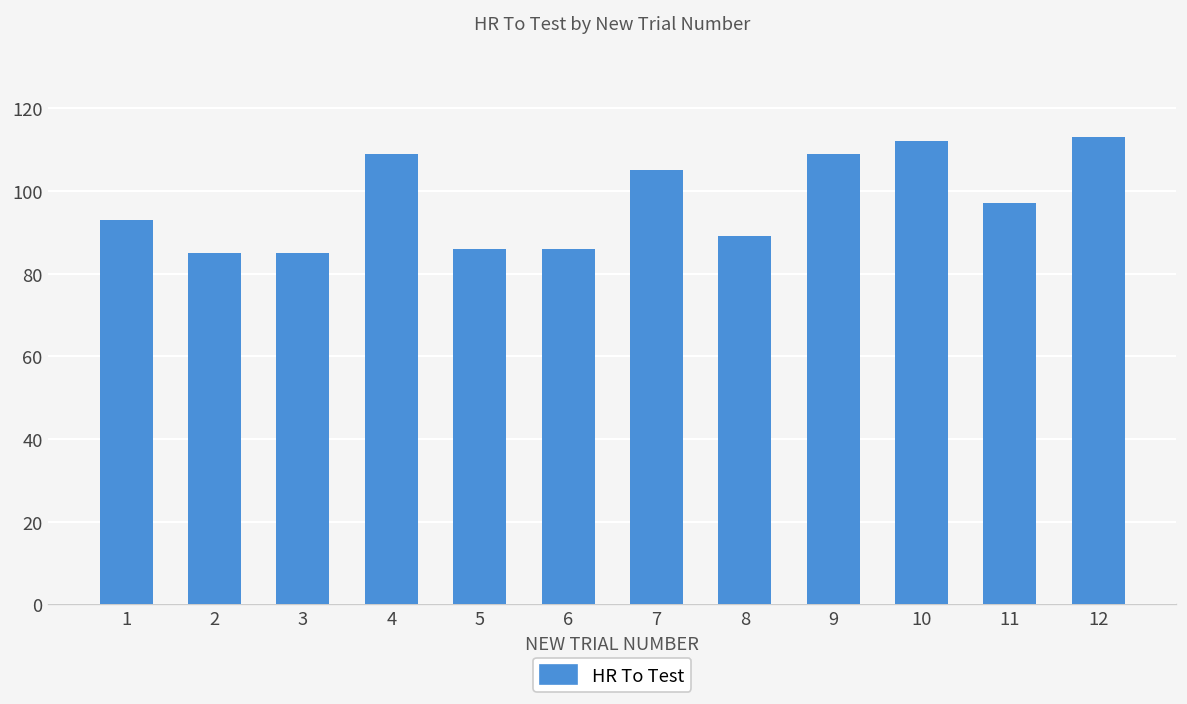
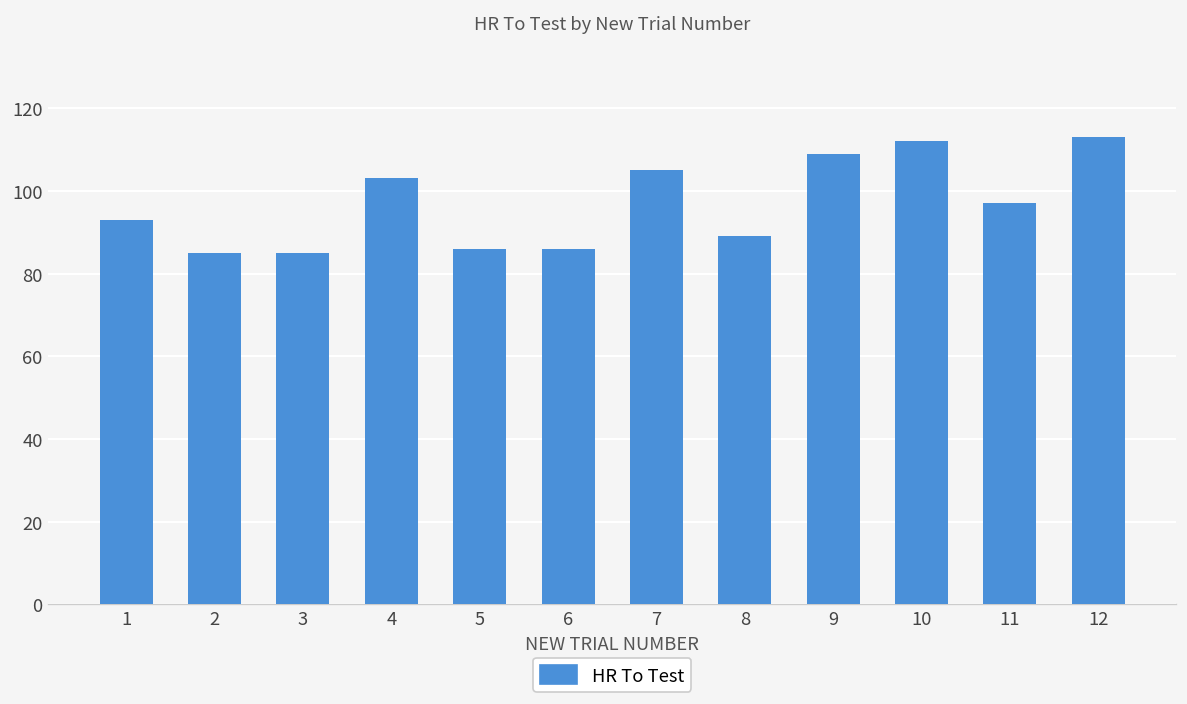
  {
    "1": 93,
    "2": 85,
    "3": 85,
-   "4": 109,
+   "4": 103,
    "5": 86,
    "6": 86,
    "7": 105,
    "8": 89,
    "9": 109,
    "10": 112,
    "11": 97,
    "12": 113
  }
